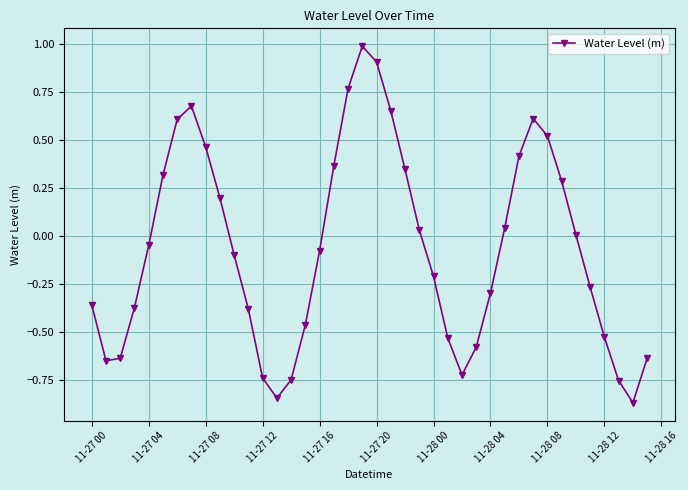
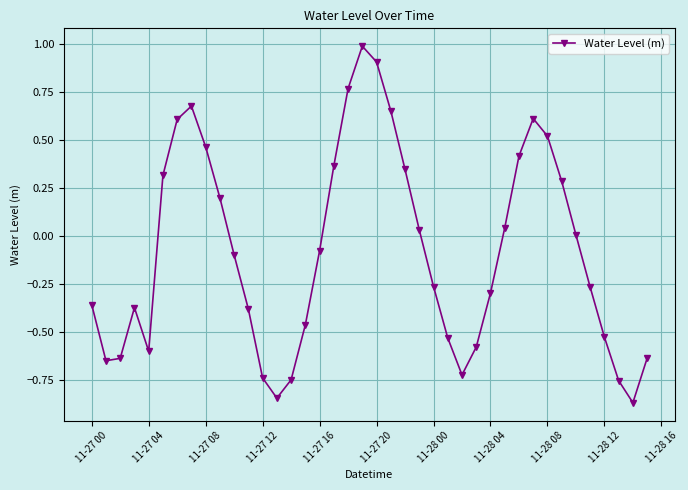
  {
    "11-27 00": -0.36,
-   "11-27 04": -0.05,
+   "11-27 04": -0.60,
    "11-27 08": 0.47,
    "11-27 12": -0.74,
    "11-27 16": -0.07,
    "11-27 20": 0.91,
-   "11-28 00": -0.21,
+   "11-28 00": -0.26,
    "11-28 04": -0.29,
    "11-28 08": 0.52,
    "11-28 12": -0.52
  }
